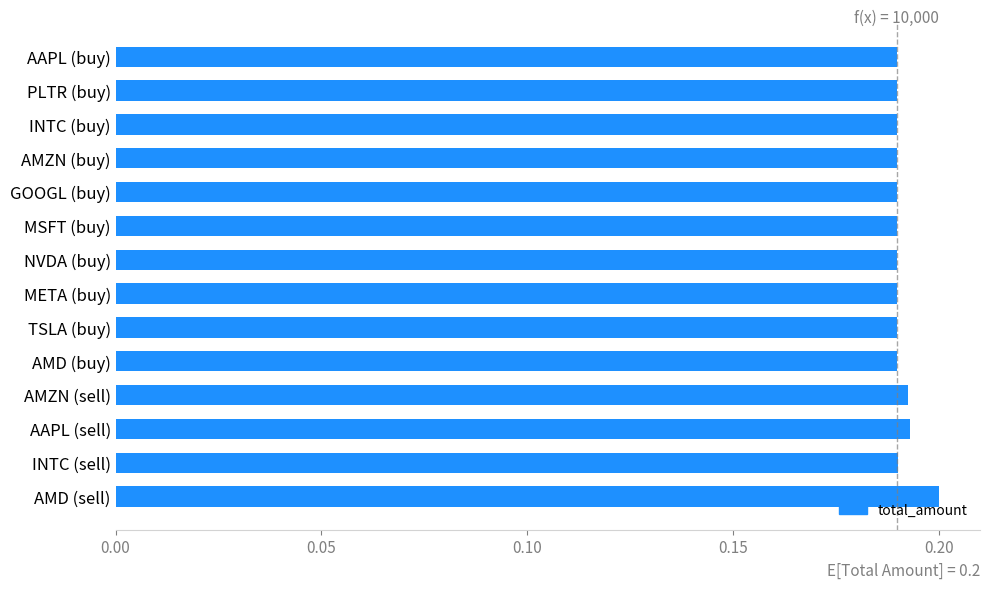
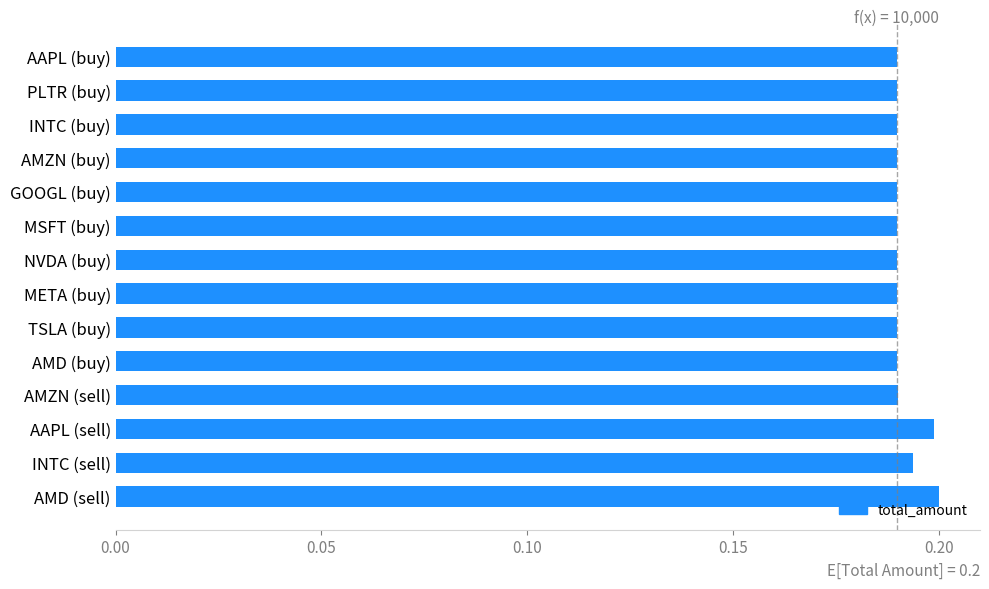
  {
    "AAPL (buy)": 0.190,
    "PLTR (buy)": 0.190,
    "INTC (buy)": 0.190,
    "AMZN (buy)": 0.190,
    "GOOGL (buy)": 0.190,
    "MSFT (buy)": 0.190,
    "NVDA (buy)": 0.190,
    "META (buy)": 0.190,
    "TSLA (buy)": 0.190,
    "AMD (buy)": 0.190,
-   "AMZN (sell)": 0.192,
-   "AAPL (sell)": 0.193,
-   "INTC (sell)": 0.190,
+   "AMZN (sell)": 0.190,
+   "AAPL (sell)": 0.199,
+   "INTC (sell)": 0.194,
    "AMD (sell)": 0.200
  }
